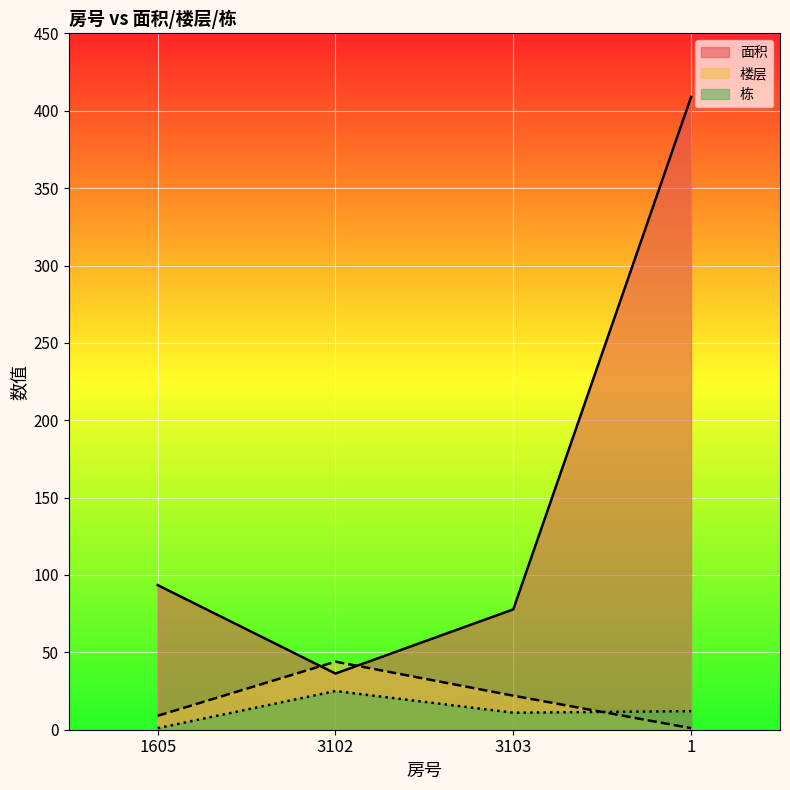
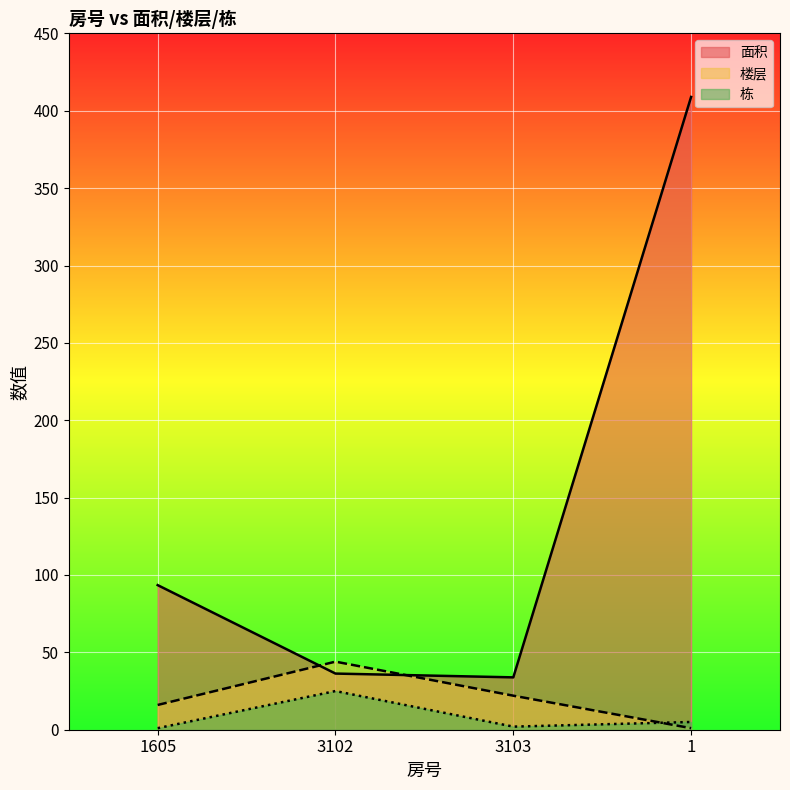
  {
    "面积": {
      "1605": 93,
      "3102": 36,
-     "3103": 78,
+     "3103": 34,
      "1": 409
    },
    "楼层": {
-     "1605": 9,
+     "1605": 16,
      "3102": 44,
      "3103": 22,
      "1": 1
    },
    "栋": {
      "1605": 1,
      "3102": 25,
-     "3103": 11,
-     "1": 12
+     "3103": 2,
+     "1": 5
    }
  }
